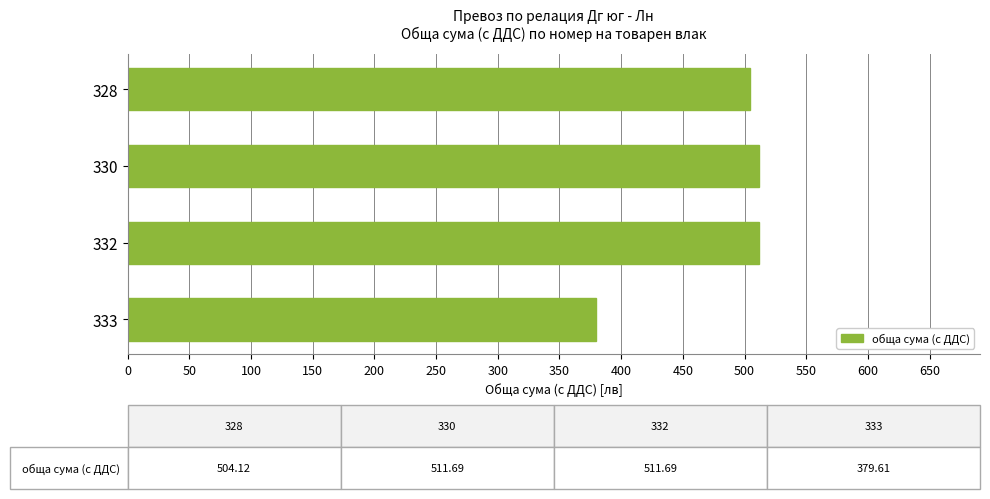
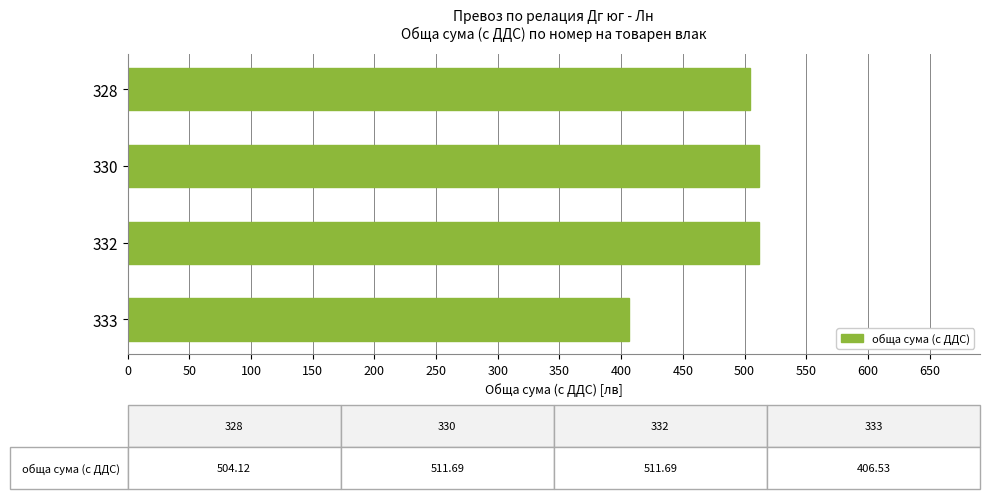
  {
-   "333": 379.61
+   "333": 406.53
  }
